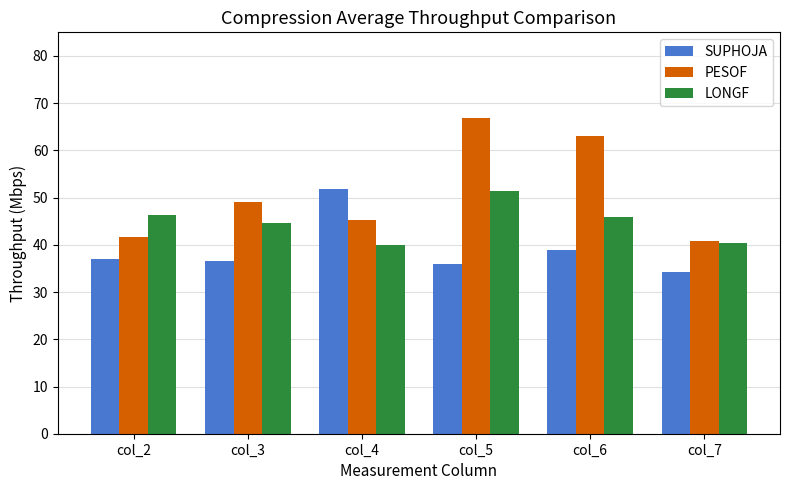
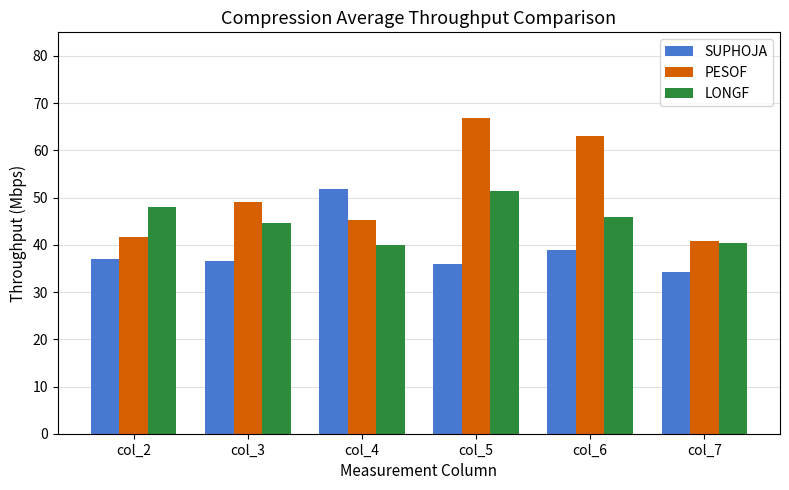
  {
    "SUPHOJA": {
      "col_2": 37,
      "col_3": 37,
      "col_4": 52,
      "col_5": 36,
      "col_6": 39,
      "col_7": 34
    },
    "PESOF": {
      "col_2": 42,
      "col_3": 49,
      "col_4": 45,
      "col_5": 67,
      "col_6": 63,
      "col_7": 41
    },
    "LONGF": {
-     "col_2": 46,
+     "col_2": 48,
      "col_3": 45,
      "col_4": 40,
      "col_5": 51,
      "col_6": 46,
      "col_7": 40
    }
  }
